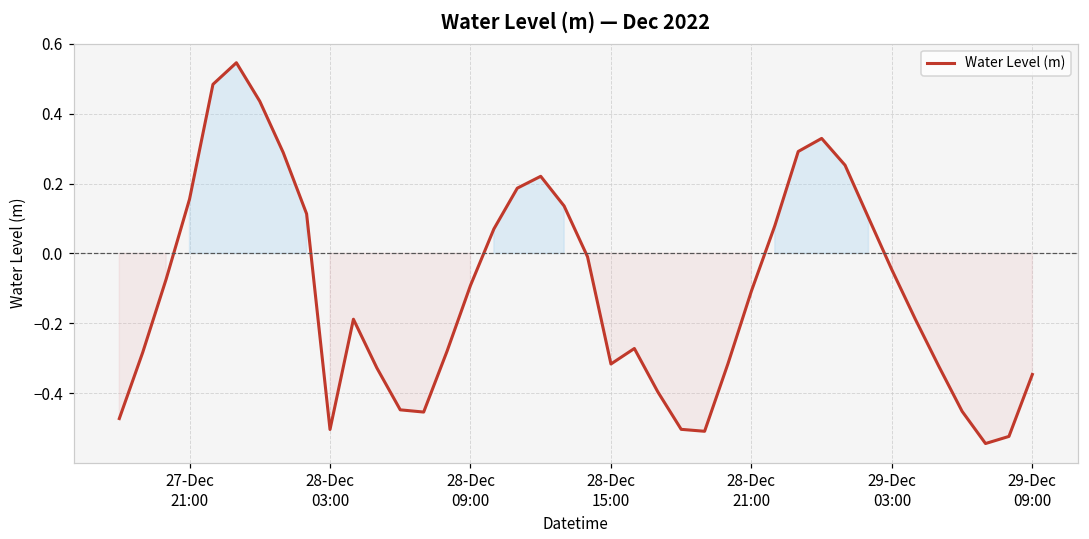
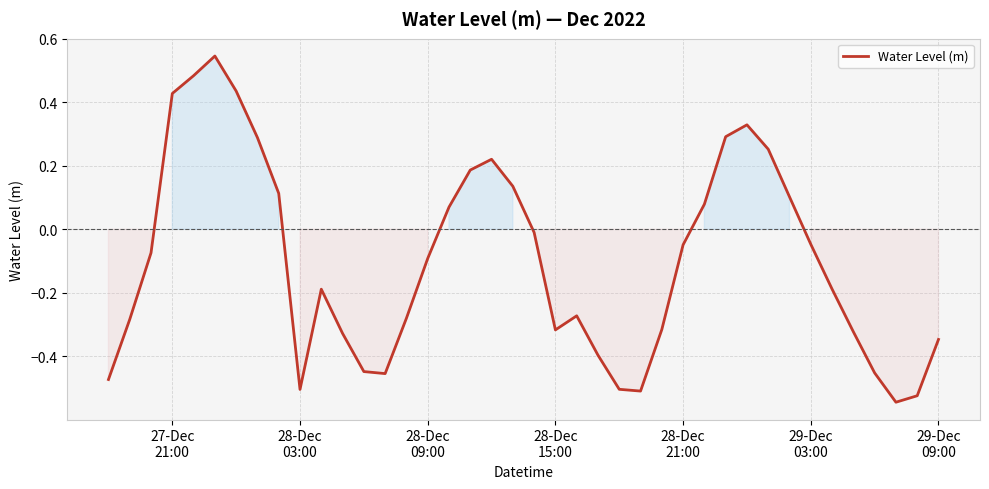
  {
-   "27-Dec 21:00": 0.16,
+   "27-Dec 21:00": 0.43,
    "28-Dec 03:00": -0.50,
    "28-Dec 09:00": -0.09,
    "28-Dec 15:00": -0.32,
-   "28-Dec 21:00": -0.11,
+   "28-Dec 21:00": -0.05,
    "29-Dec 03:00": -0.05,
    "29-Dec 09:00": -0.35
  }
